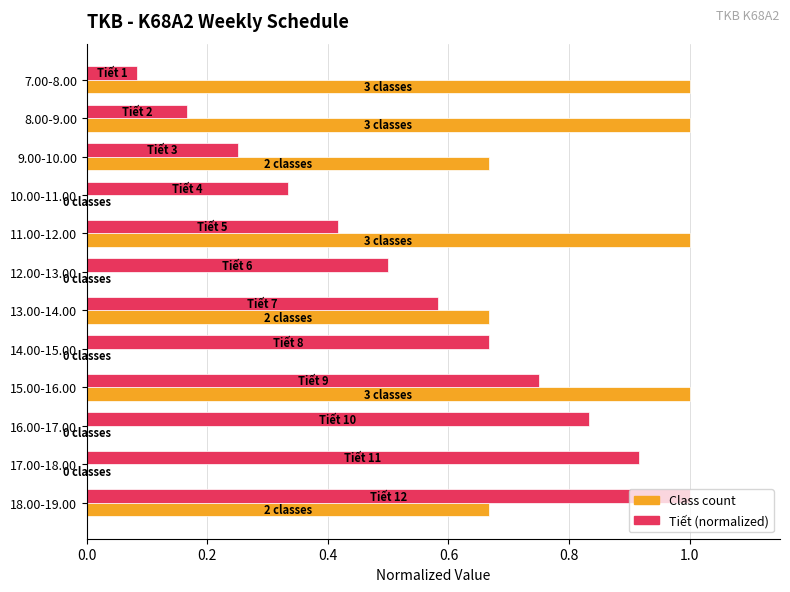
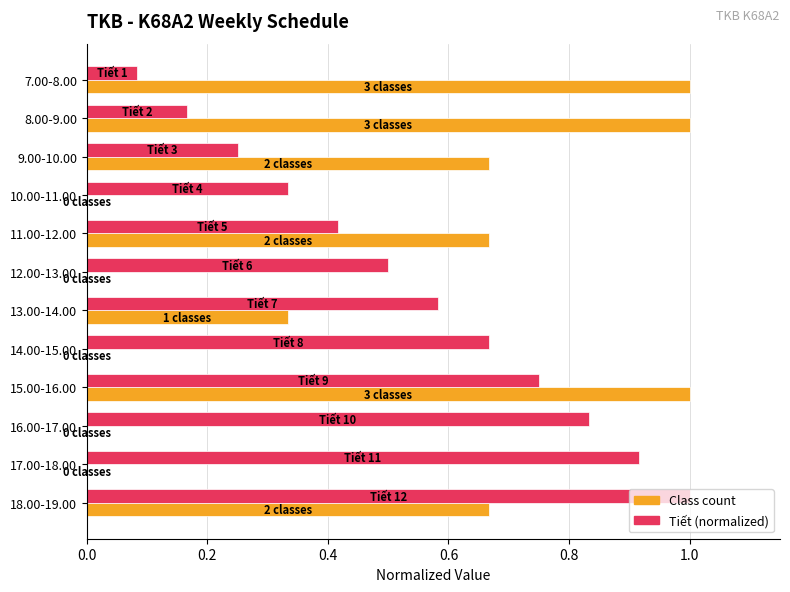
  {
    "Class count": {
      "10.00-11.00": 0,
-     "11.00-12.00": 3,
+     "11.00-12.00": 2,
      "12.00-13.00": 0,
-     "13.00-14.00": 2,
+     "13.00-14.00": 1,
      "14.00-15.00": 0,
      "16.00-17.00": 0,
      "17.00-18.00": 0
    }
  }
